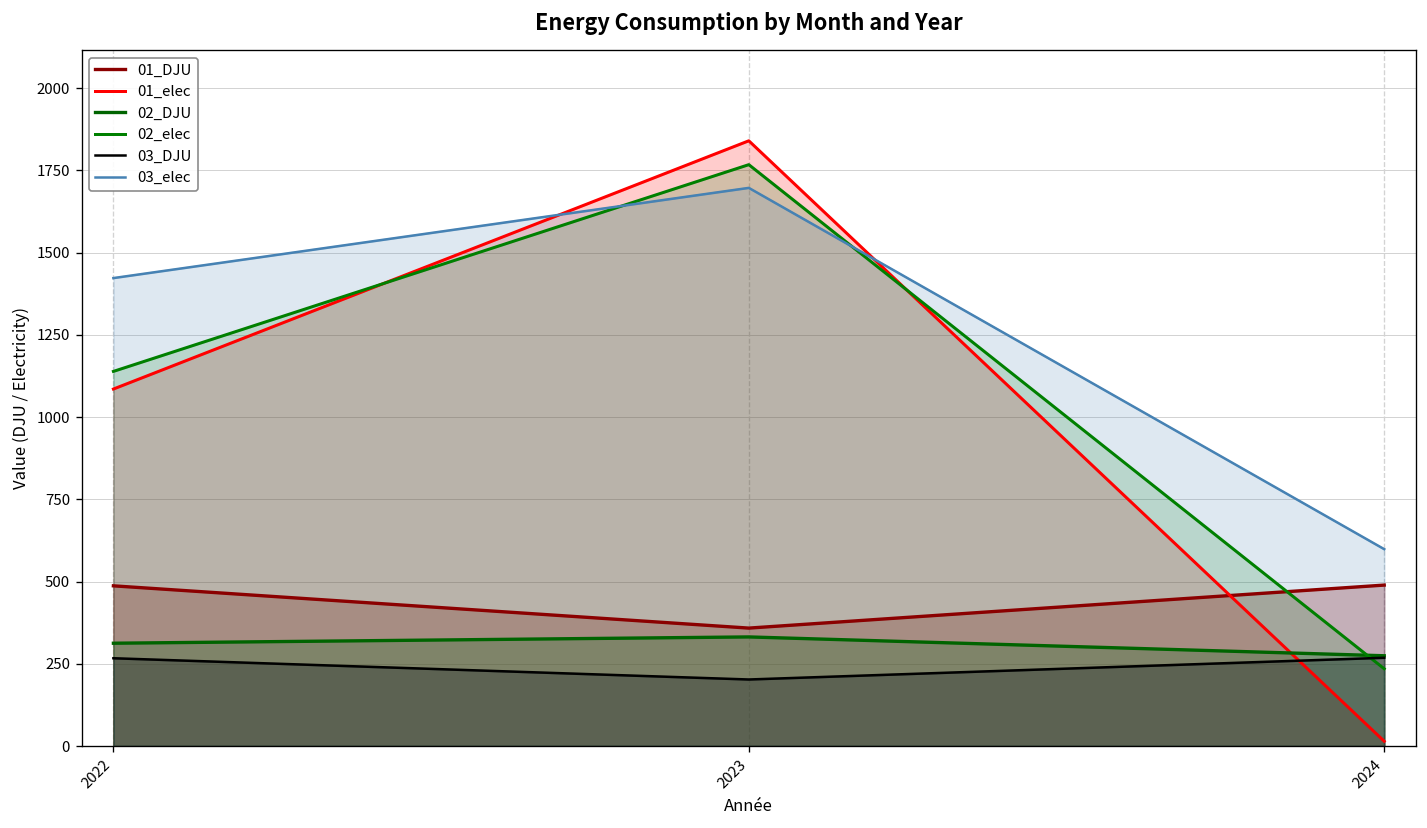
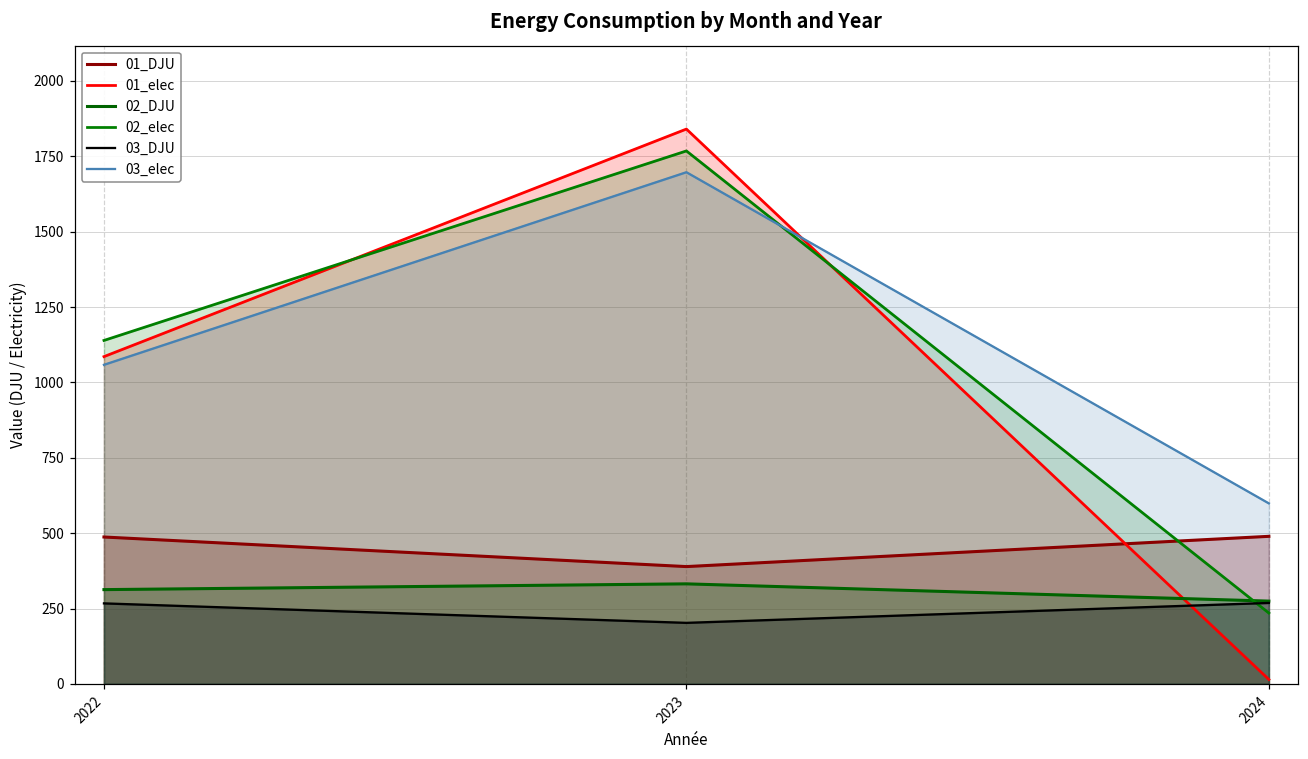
  {
    "01_DJU": {
      "2022": 490,
-     "2023": 360,
+     "2023": 390,
      "2024": 490
    },
    "01_elec": {
      "2022": 1090,
      "2023": 1840,
      "2024": 10
    },
    "03_DJU": {
      "2022": 270,
      "2023": 200
    },
    "03_elec": {
-     "2022": 1420,
+     "2022": 1060,
      "2023": 1700,
      "2024": 600
    }
  }
